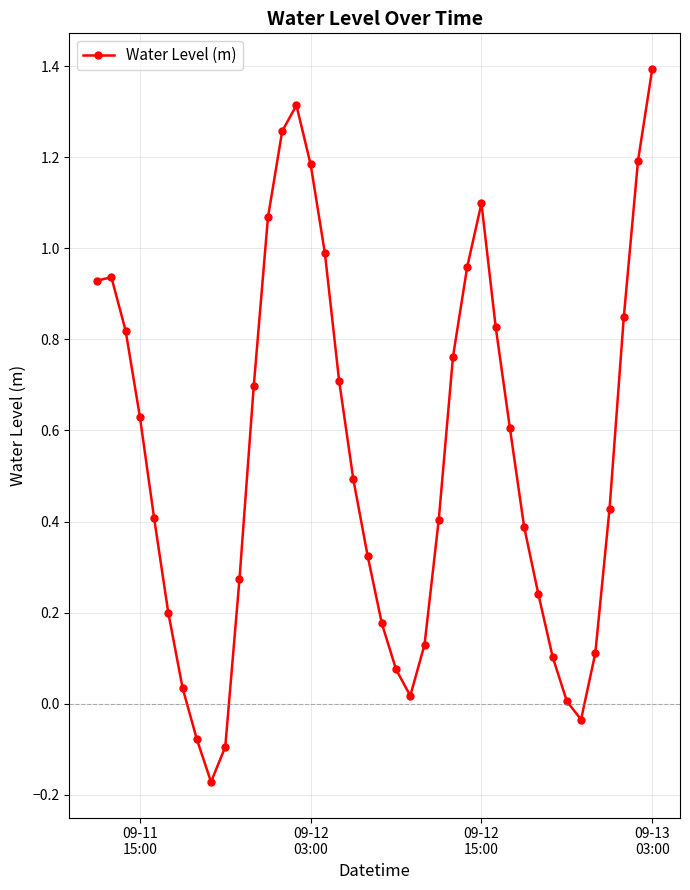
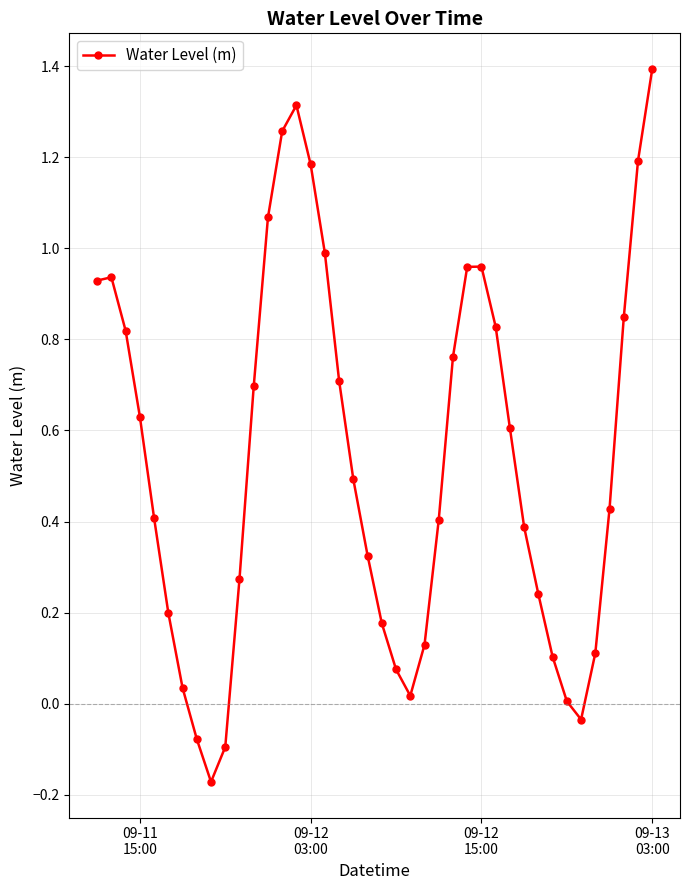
  {
    "09-11 15:00": 0.63,
    "09-12 03:00": 1.18,
-   "09-12 15:00": 1.10,
+   "09-12 15:00": 0.96,
    "09-13 03:00": 1.39
  }
